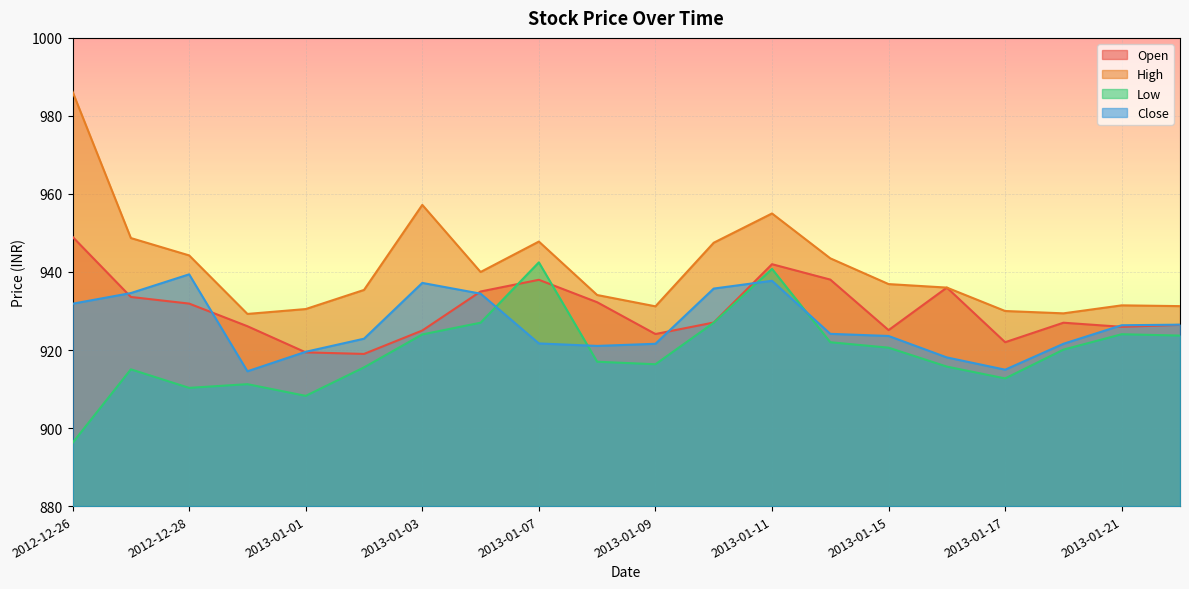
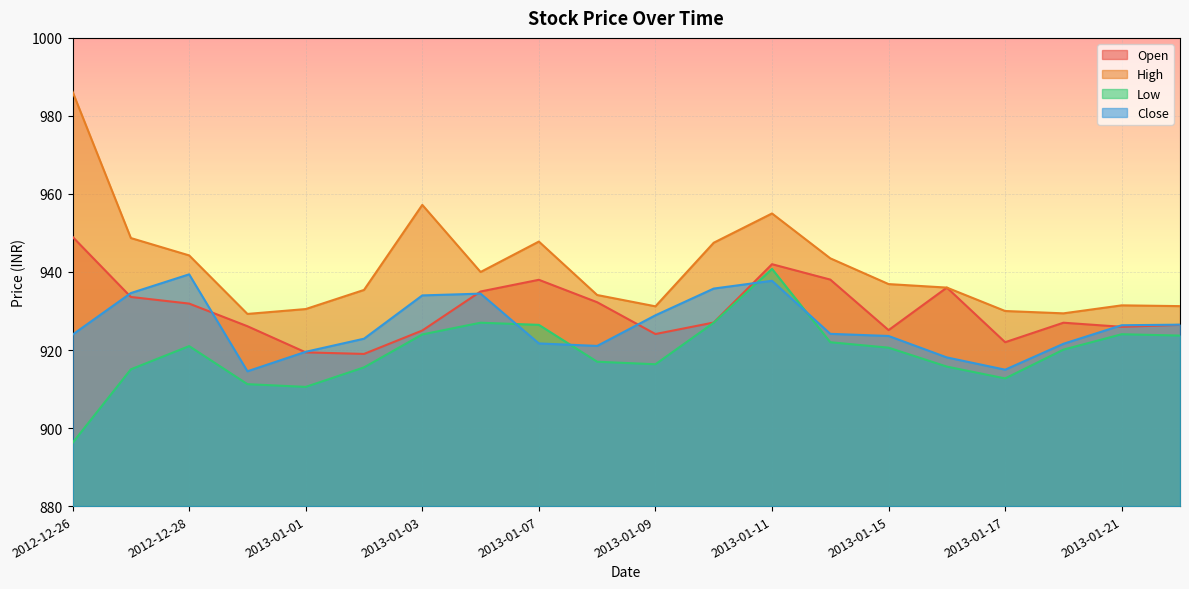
  {
    "Low": {
      "2012-12-26": 896,
-     "2012-12-28": 910,
-     "2013-01-01": 908,
+     "2012-12-28": 921,
+     "2013-01-01": 911,
      "2013-01-03": 924,
-     "2013-01-07": 942,
+     "2013-01-07": 926,
      "2013-01-09": 916,
      "2013-01-11": 941,
      "2013-01-15": 921,
      "2013-01-17": 913,
      "2013-01-21": 924
    },
    "Close": {
-     "2012-12-26": 932,
+     "2012-12-26": 924,
      "2012-12-28": 939,
-     "2013-01-03": 937,
+     "2013-01-03": 934,
      "2013-01-07": 922,
-     "2013-01-09": 922,
+     "2013-01-09": 929,
      "2013-01-11": 938,
      "2013-01-15": 924,
      "2013-01-17": 915
    }
  }
